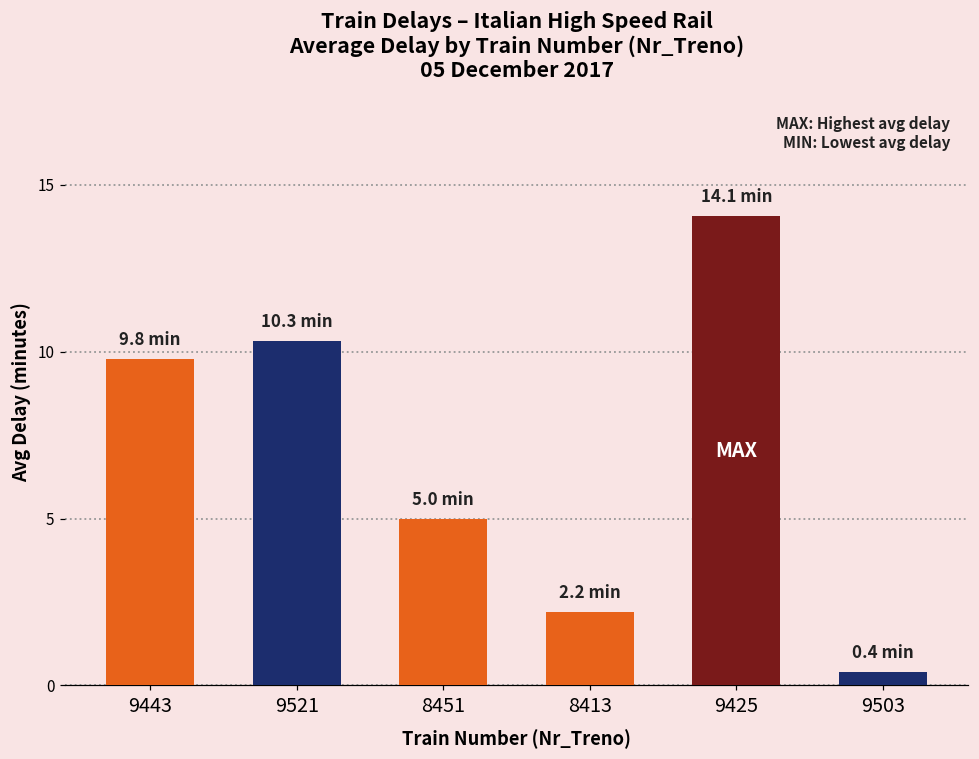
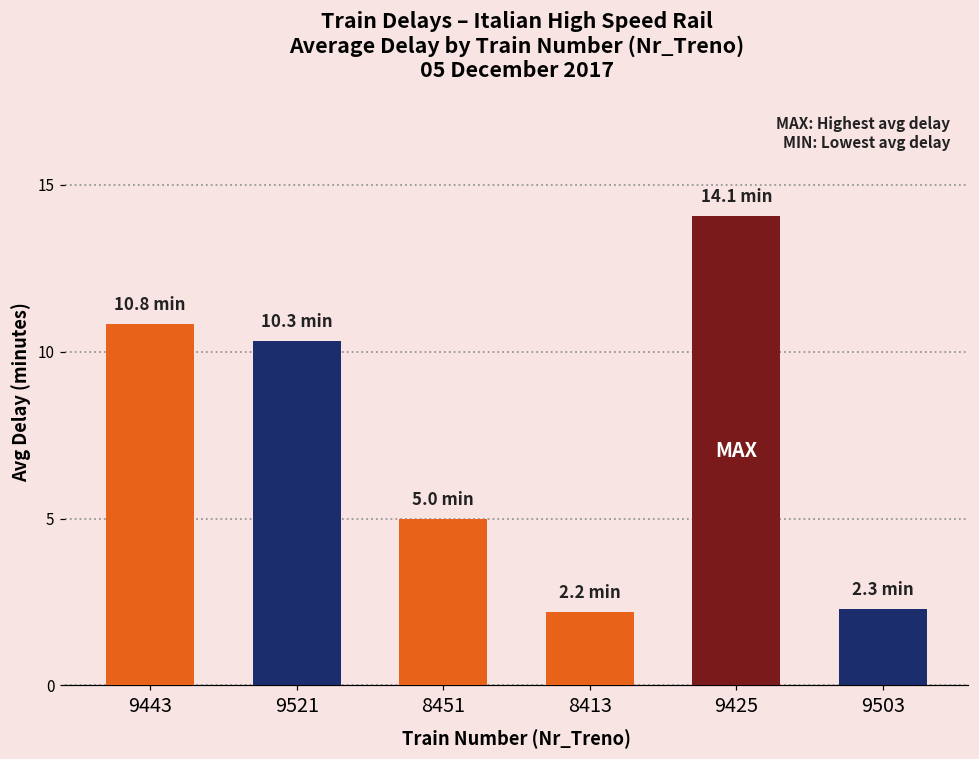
  {
-   "9443": 9.8,
+   "9443": 10.8,
    "9521": 10.3,
    "8451": 5.0,
    "8413": 2.2,
    "9425": 14.1,
-   "9503": 0.4
+   "9503": 2.3
  }
